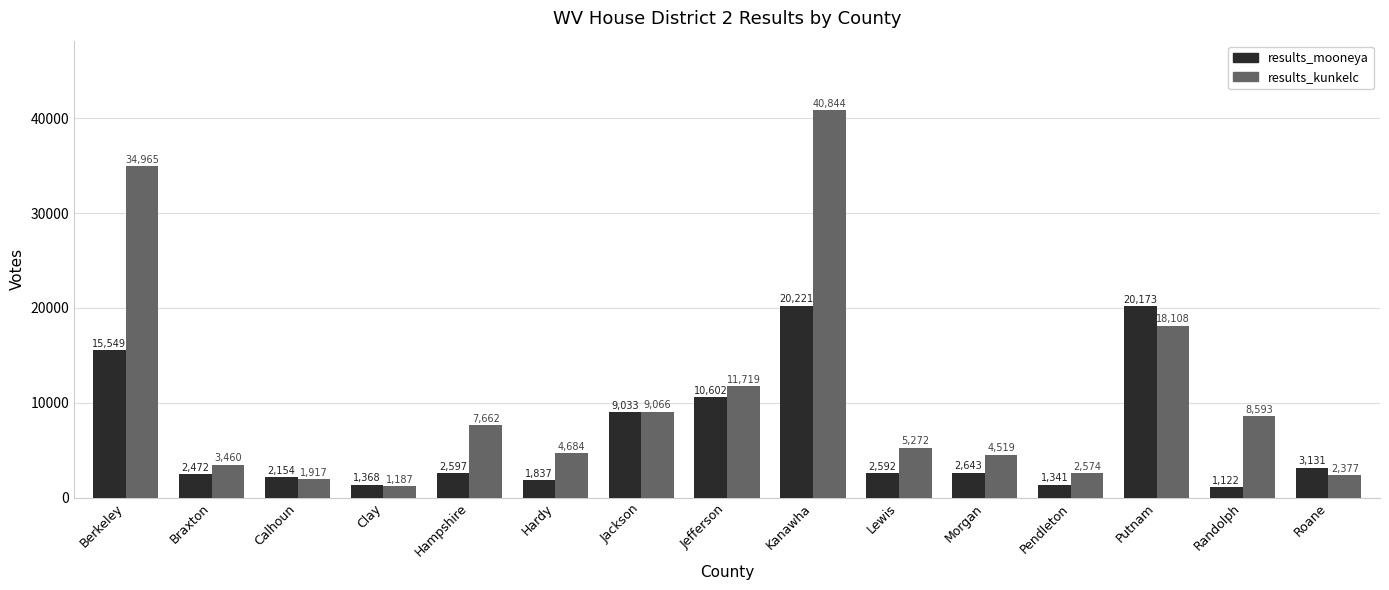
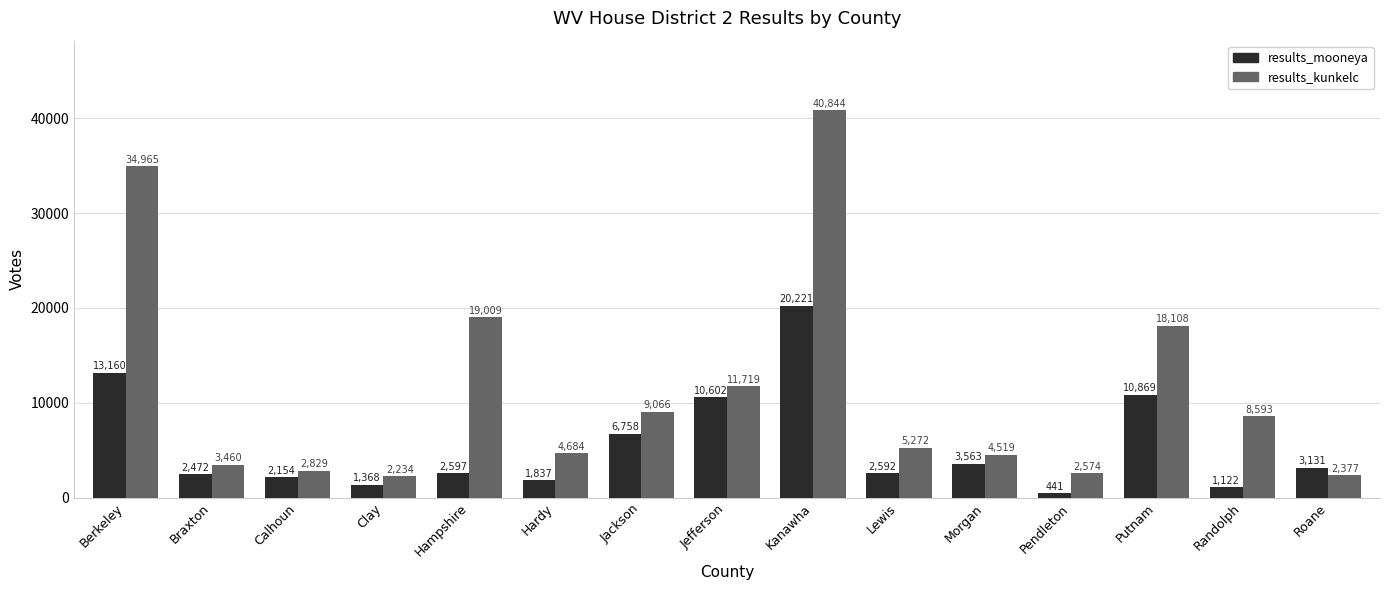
  {
    "results_mooneya": {
-     "Berkeley": "15,549",
+     "Berkeley": "13,160",
      "Braxton": "2,472",
      "Calhoun": "2,154",
      "Clay": "1,368",
      "Hampshire": "2,597",
      "Hardy": "1,837",
-     "Jackson": "9,033",
+     "Jackson": "6,758",
      "Jefferson": "10,602",
      "Kanawha": "20,221",
      "Lewis": "2,592",
-     "Morgan": "2,643",
-     "Pendleton": "1,341",
-     "Putnam": "20,173",
+     "Morgan": "3,563",
+     "Pendleton": "441",
+     "Putnam": "10,869",
      "Randolph": "1,122",
      "Roane": "3,131"
    },
    "results_kunkelc": {
      "Berkeley": "34,965",
      "Braxton": "3,460",
-     "Calhoun": "1,917",
-     "Clay": "1,187",
-     "Hampshire": "7,662",
+     "Calhoun": "2,829",
+     "Clay": "2,234",
+     "Hampshire": "19,009",
      "Hardy": "4,684",
      "Jackson": "9,066",
      "Jefferson": "11,719",
      "Kanawha": "40,844",
      "Lewis": "5,272",
      "Morgan": "4,519",
      "Pendleton": "2,574",
      "Putnam": "18,108",
      "Randolph": "8,593",
      "Roane": "2,377"
    }
  }
